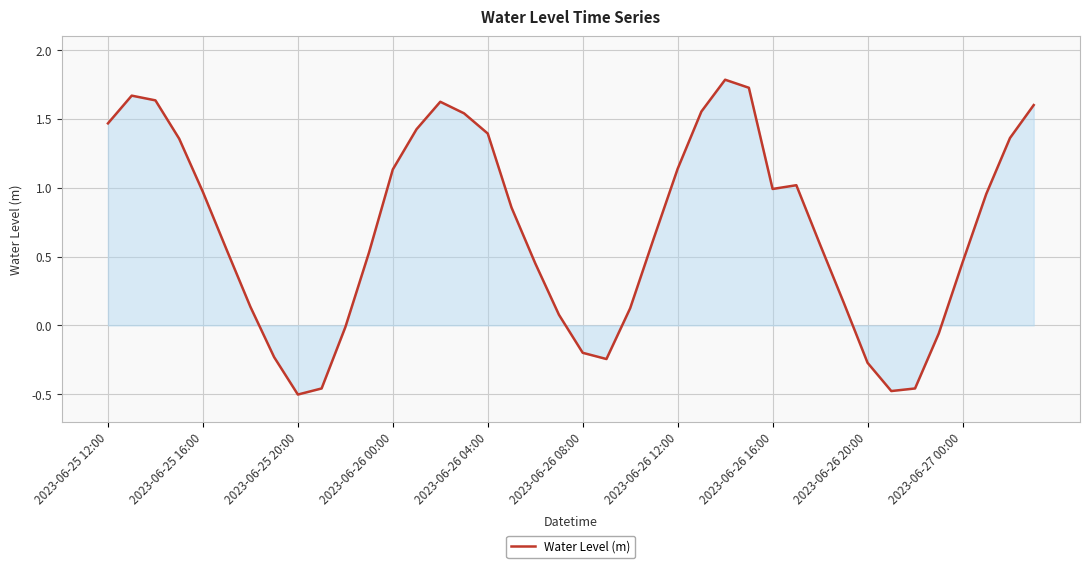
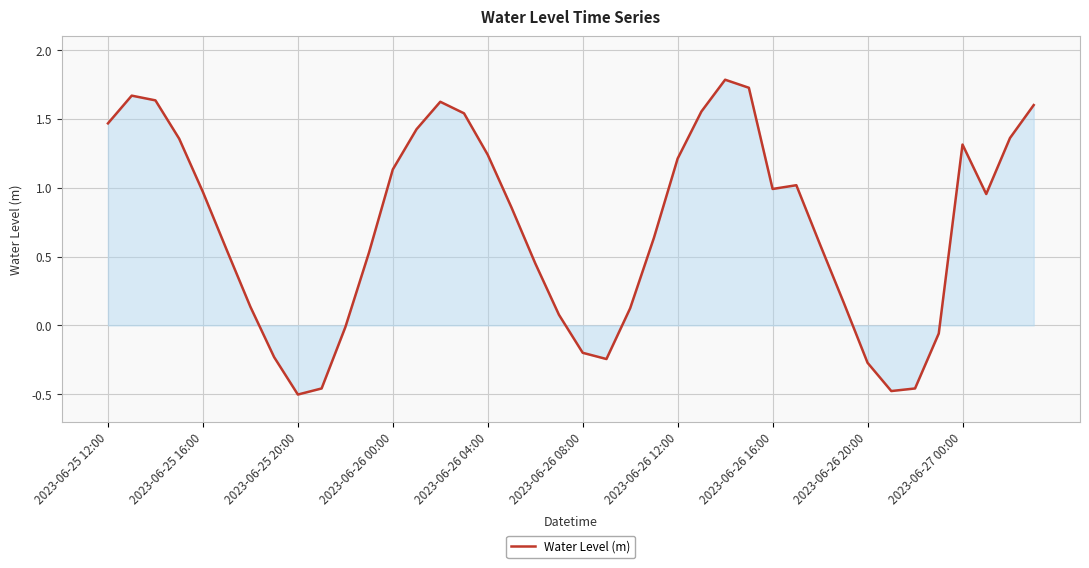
  {
    "Water Level (m)": {
      "2023-06-25 20:00": -0.50,
-     "2023-06-26 04:00": 1.39,
+     "2023-06-26 04:00": 1.24,
      "2023-06-26 08:00": -0.20,
-     "2023-06-26 12:00": 1.14,
+     "2023-06-26 12:00": 1.21,
      "2023-06-26 20:00": -0.27,
-     "2023-06-27 00:00": 0.46
+     "2023-06-27 00:00": 1.31
    }
  }
